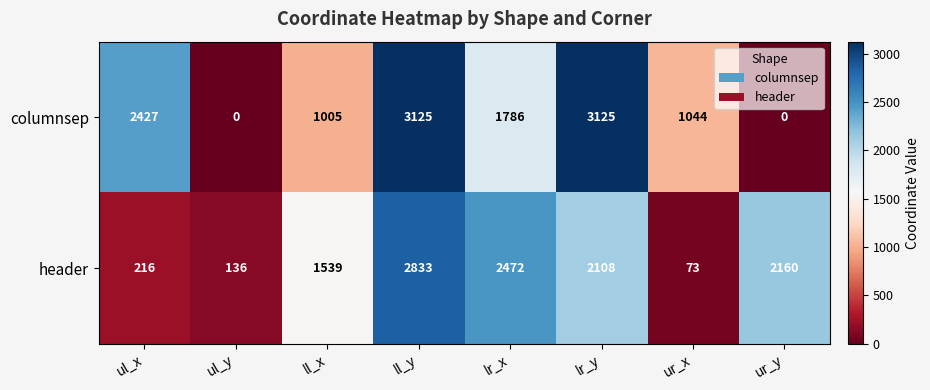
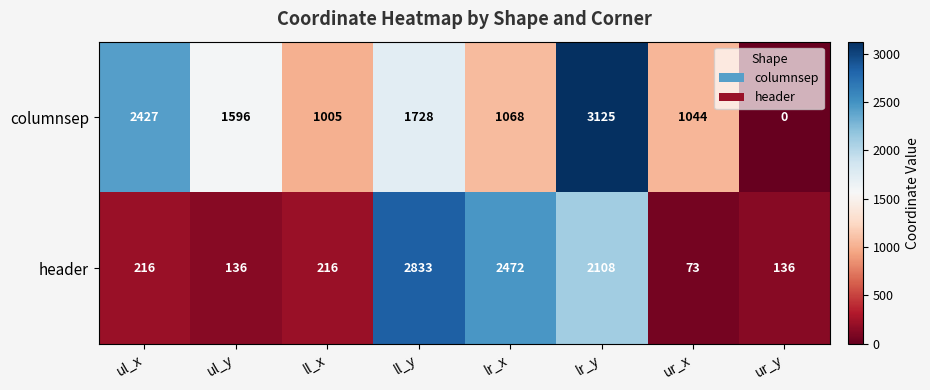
  {
    "columnsep": {
      "ul_x": 2427,
-     "ul_y": 0,
+     "ul_y": 1596,
      "ll_x": 1005,
-     "ll_y": 3125,
-     "lr_x": 1786,
+     "ll_y": 1728,
+     "lr_x": 1068,
      "lr_y": 3125,
      "ur_x": 1044,
      "ur_y": 0
    },
    "header": {
      "ul_x": 216,
      "ul_y": 136,
-     "ll_x": 1539,
+     "ll_x": 216,
      "ll_y": 2833,
      "lr_x": 2472,
      "lr_y": 2108,
      "ur_x": 73,
-     "ur_y": 2160
+     "ur_y": 136
    }
  }
